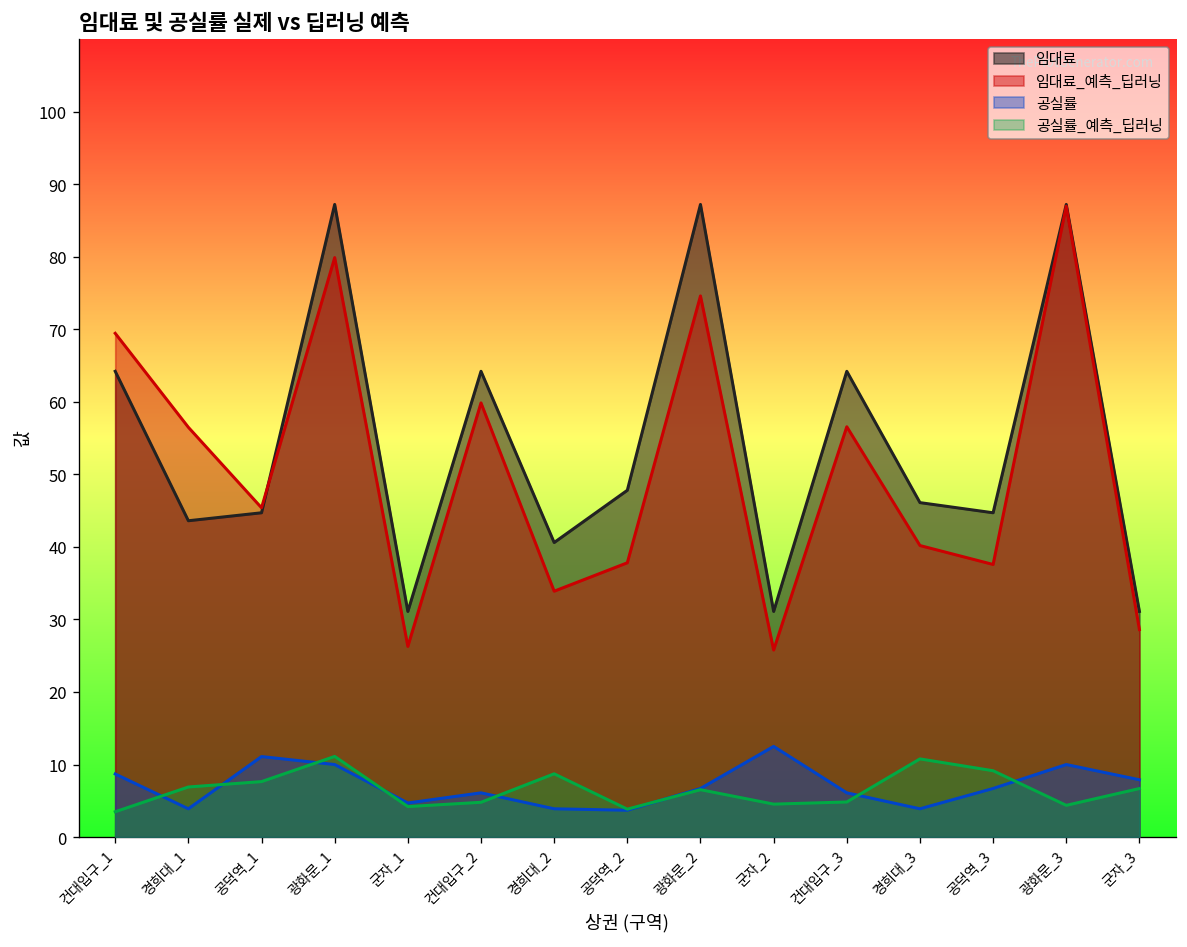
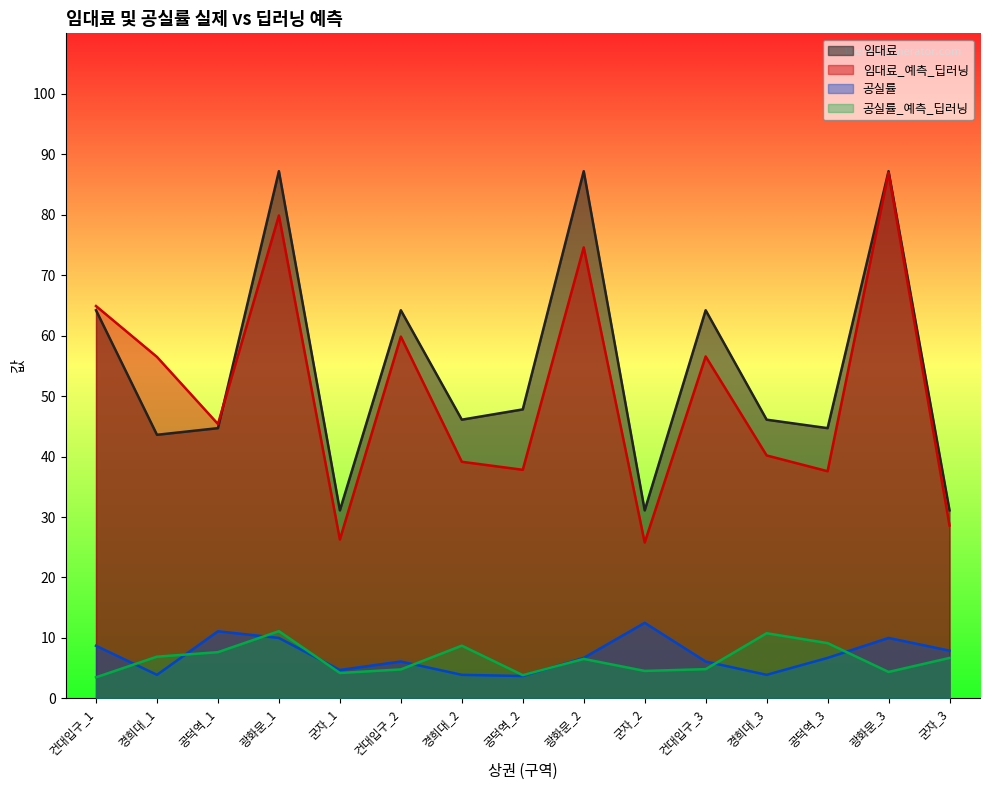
  {
    "임대료": {
      "건대입구_1": 64,
      "경희대_1": 44,
      "공덕역_1": 45,
      "광화문_1": 87,
      "군자_1": 31,
      "건대입구_2": 64,
-     "경희대_2": 41,
+     "경희대_2": 46,
      "공덕역_2": 48,
      "광화문_2": 87,
      "군자_2": 31,
      "건대입구_3": 64,
      "경희대_3": 46,
      "공덕역_3": 45,
      "군자_3": 31
    },
    "임대료_예측_딥러닝": {
-     "건대입구_1": 69,
+     "건대입구_1": 65,
      "경희대_1": 56,
      "공덕역_1": 45,
      "광화문_1": 80,
      "군자_1": 26,
      "건대입구_2": 60,
-     "경희대_2": 34,
+     "경희대_2": 39,
      "공덕역_2": 38,
      "광화문_2": 75,
      "군자_2": 26,
      "건대입구_3": 57,
      "경희대_3": 40,
      "공덕역_3": 38,
      "군자_3": 29
    },
    "공실률": {
      "건대입구_1": 9,
      "경희대_1": 4,
      "공덕역_1": 11,
      "광화문_1": 10,
      "군자_1": 5,
      "건대입구_2": 6,
      "경희대_2": 4,
      "군자_2": 13,
      "건대입구_3": 6,
      "경희대_3": 4,
      "공덕역_3": 7,
      "광화문_3": 10,
      "군자_3": 8
    },
    "공실률_예측_딥러닝": {
      "건대입구_1": 3,
      "경희대_1": 7,
      "공덕역_1": 8,
      "광화문_1": 11,
      "군자_1": 4,
      "건대입구_2": 5,
      "경희대_2": 9,
      "군자_2": 5,
      "건대입구_3": 5,
      "경희대_3": 11,
      "공덕역_3": 9,
      "광화문_3": 4,
      "군자_3": 7
    }
  }
